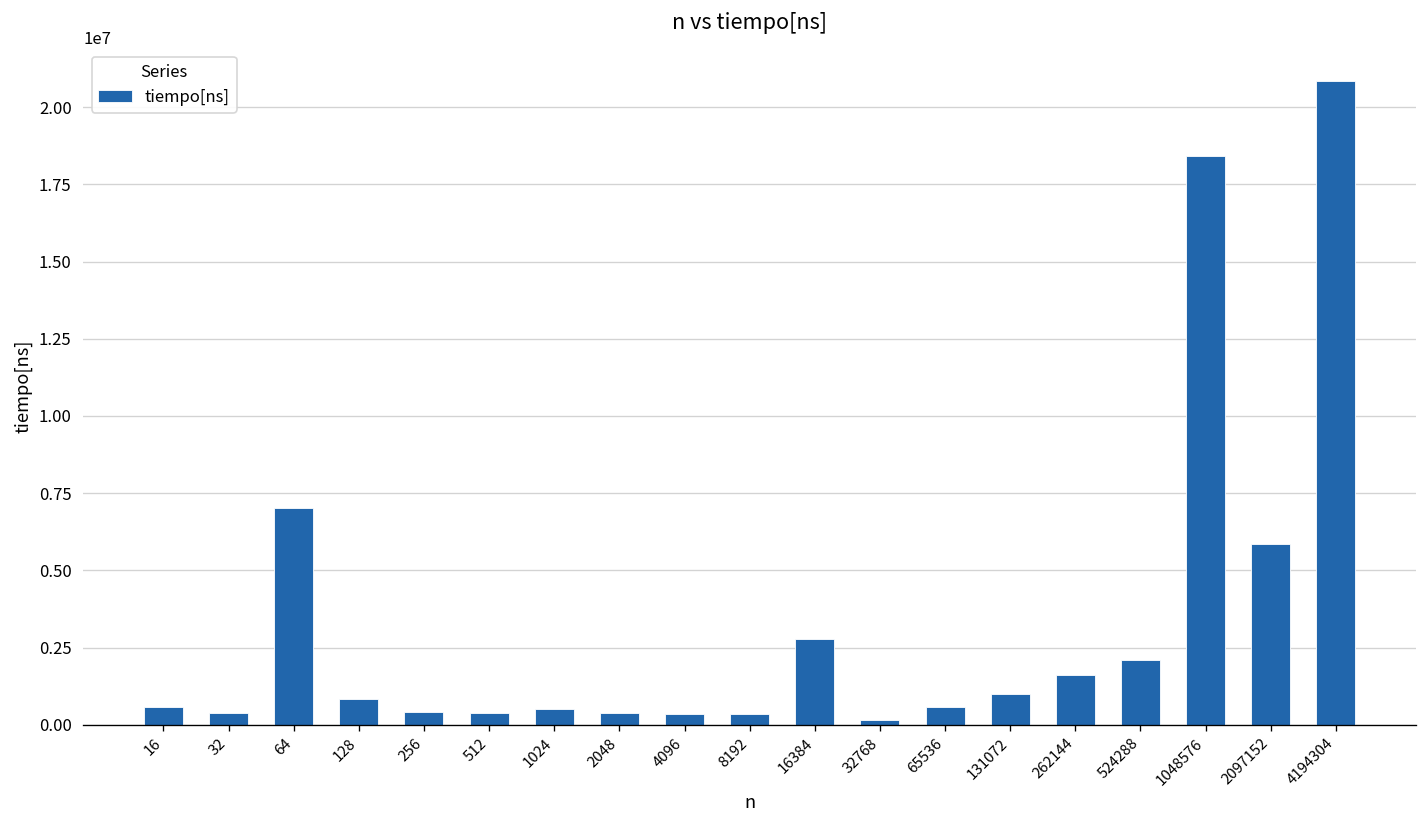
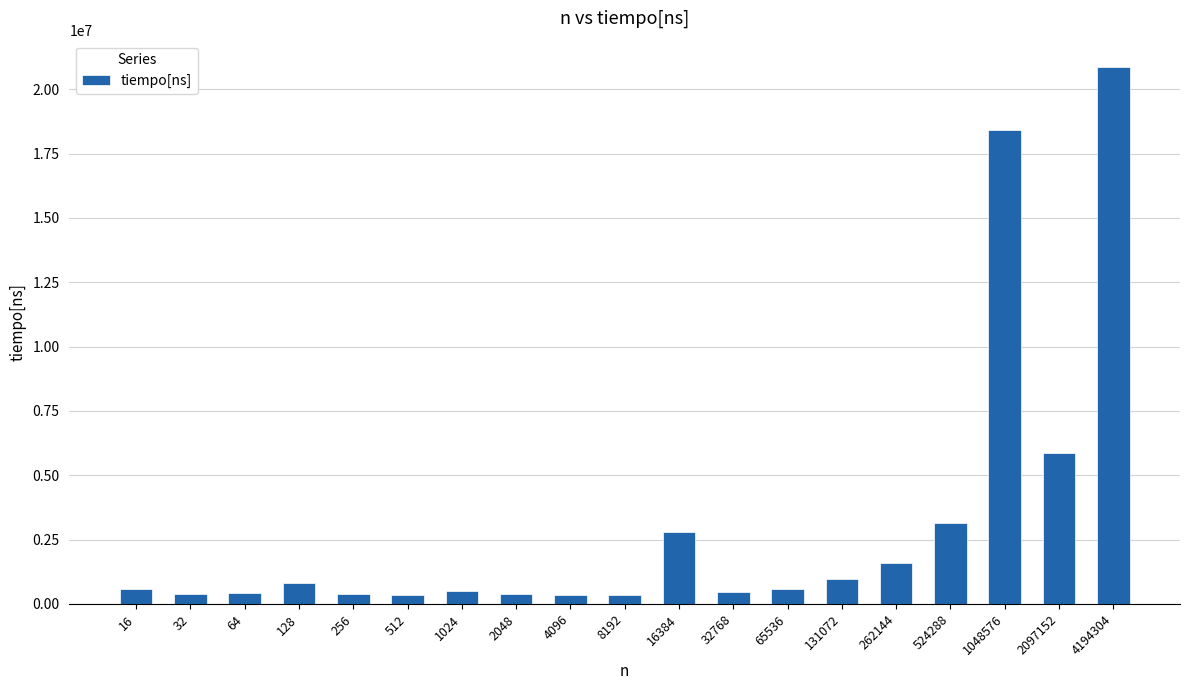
  {
    "16": 600000,
    "32": 400000,
-   "64": 7000000,
+   "64": 400000,
    "128": 800000,
    "256": 400000,
    "512": 400000,
    "1024": 500000,
    "2048": 400000,
    "4096": 400000,
    "8192": 400000,
    "16384": 2800000,
-   "32768": 200000,
+   "32768": 500000,
    "65536": 600000,
    "131072": 1000000,
    "262144": 1600000,
-   "524288": 2100000,
+   "524288": 3200000,
    "1048576": 18400000,
    "2097152": 5900000,
    "4194304": 20800000
  }
